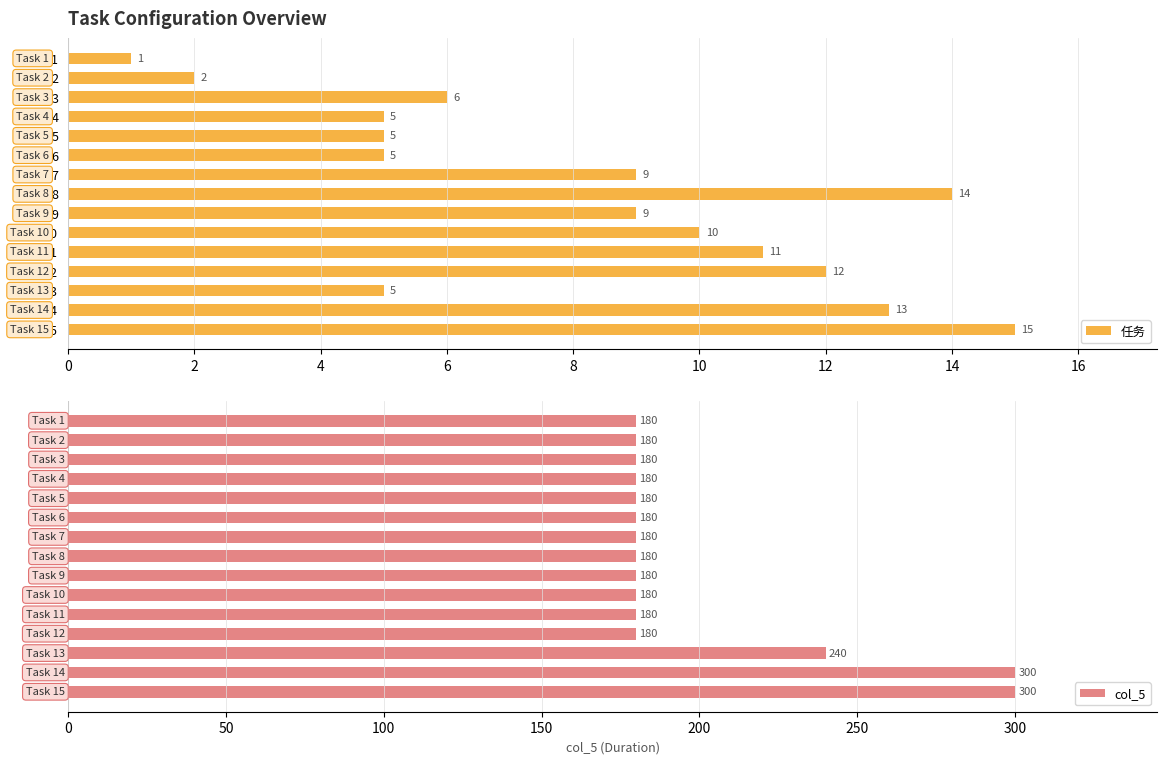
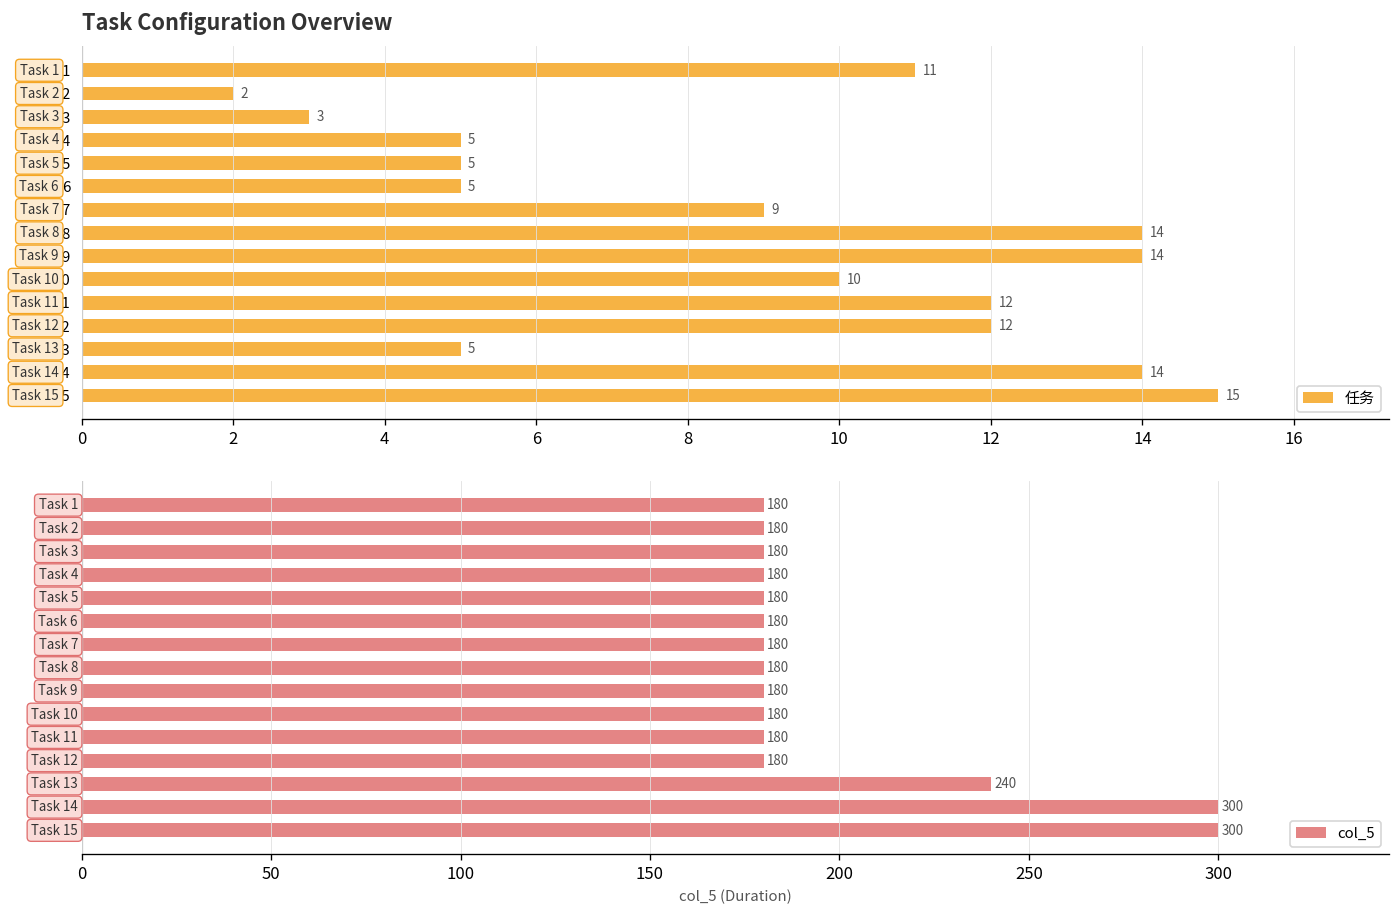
  {
    "Task Configuration Overview": {
-     "1": 1,
+     "1": 11,
      "2": 2,
-     "3": 6,
+     "3": 3,
      "4": 5,
      "5": 5,
      "6": 5,
      "7": 9,
      "8": 14,
-     "9": 9,
+     "9": 14,
      "10": 10,
-     "11": 11,
+     "11": 12,
      "12": 12,
      "13": 5,
-     "14": 13,
+     "14": 14,
      "15": 15
    }
  }
